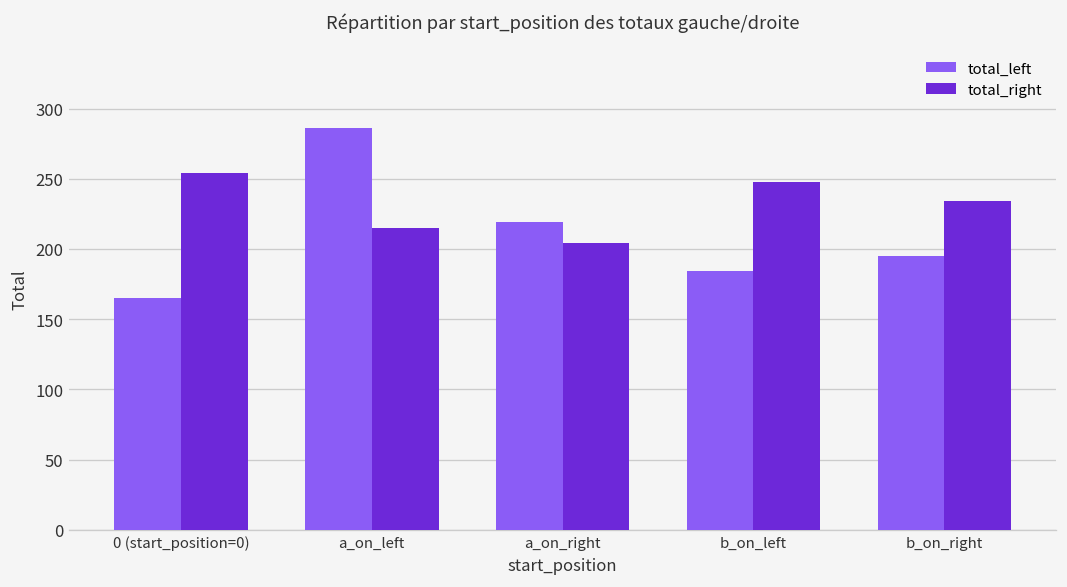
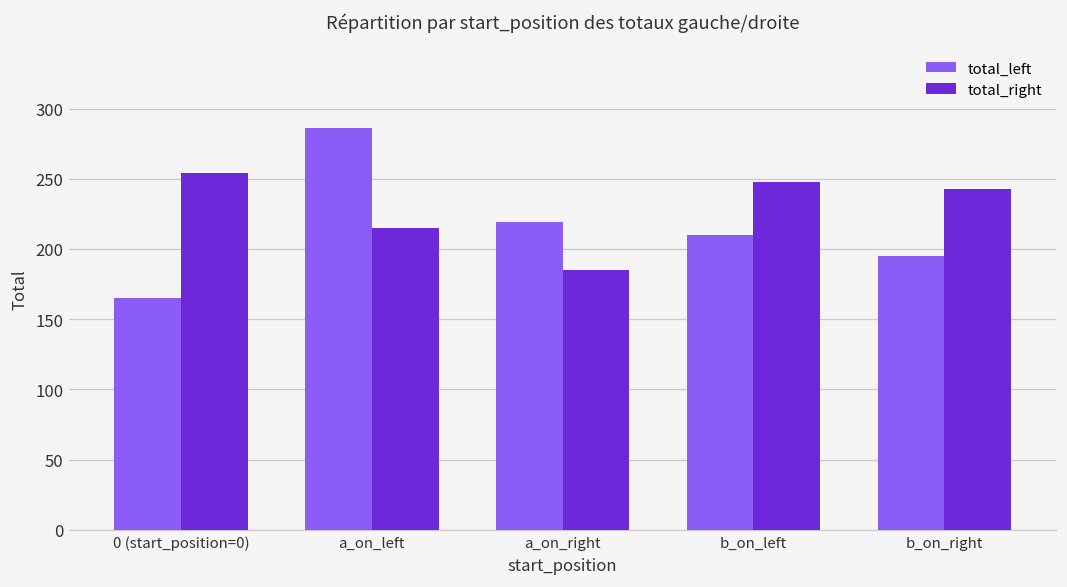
  {
    "total_left": {
      "0 (start_position=0)": 165,
      "a_on_left": 286,
      "a_on_right": 219,
-     "b_on_left": 184,
+     "b_on_left": 210,
      "b_on_right": 195
    },
    "total_right": {
      "0 (start_position=0)": 254,
      "a_on_left": 215,
-     "a_on_right": 204,
+     "a_on_right": 185,
      "b_on_left": 248,
-     "b_on_right": 234
+     "b_on_right": 243
    }
  }
